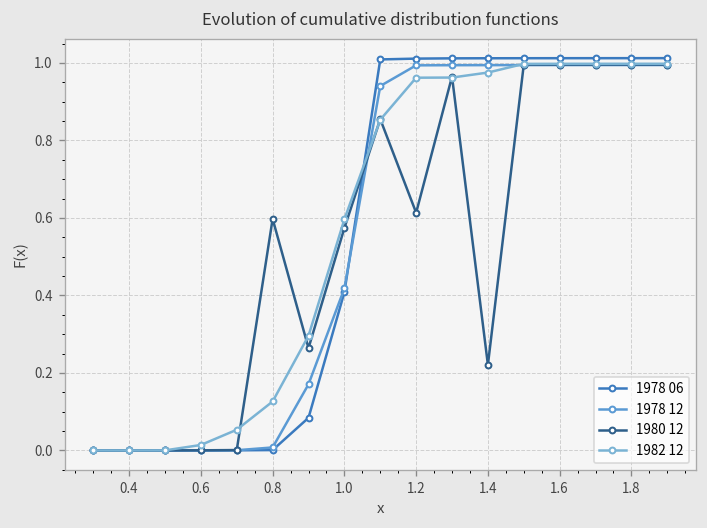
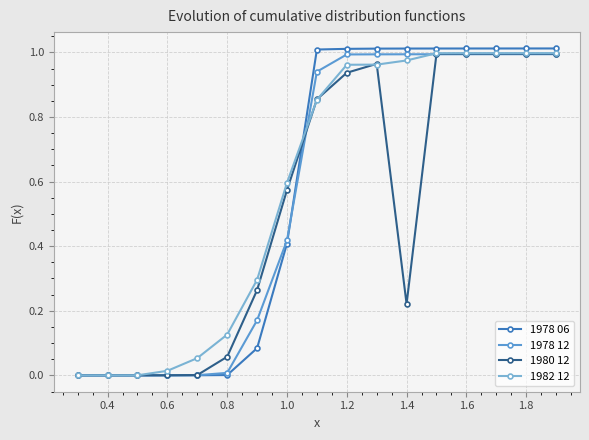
  {
    "1980 12": {
-     "0.8": 0.60,
+     "0.8": 0.06,
      "1.0": 0.57,
-     "1.2": 0.61,
+     "1.2": 0.94,
      "1.4": 0.22
    }
  }
